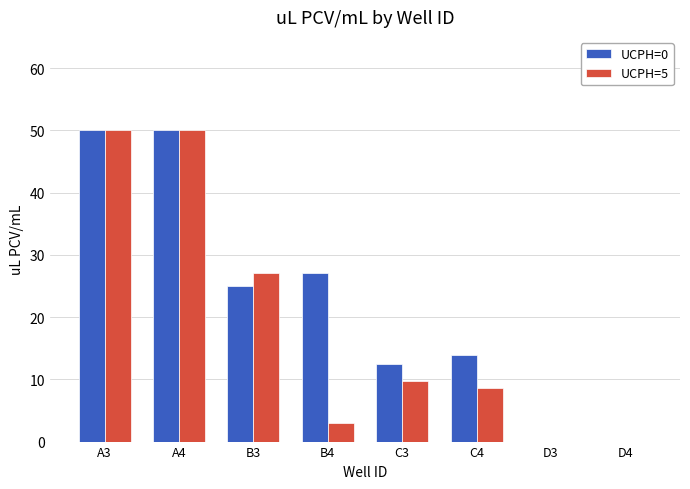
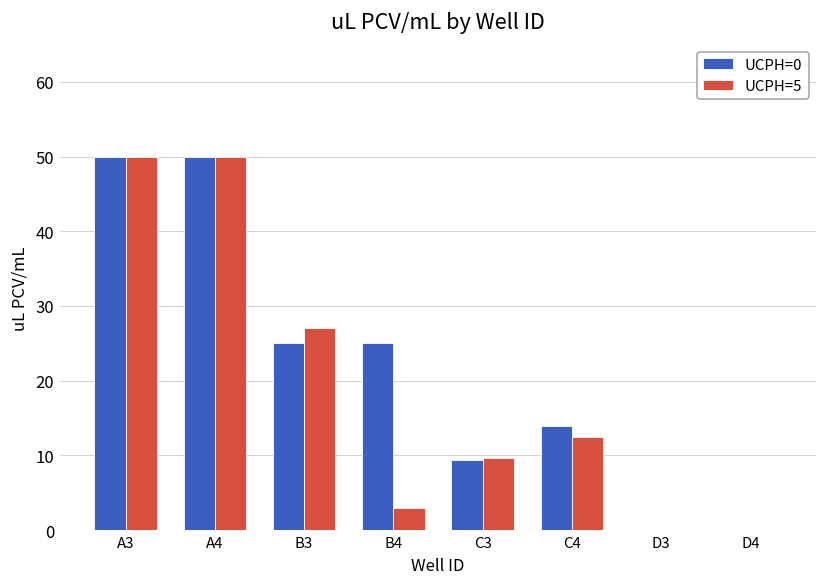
  {
    "UCPH=0": {
      "A3": 50,
      "A4": 50,
      "B3": 25,
-     "B4": 27,
-     "C3": 13,
+     "B4": 25,
+     "C3": 9,
      "C4": 14,
      "D3": 0,
      "D4": 0
    },
    "UCPH=5": {
      "A3": 50,
      "A4": 50,
      "B3": 27,
      "B4": 3,
      "C3": 10,
-     "C4": 9,
+     "C4": 13,
      "D3": 0,
      "D4": 0
    }
  }
